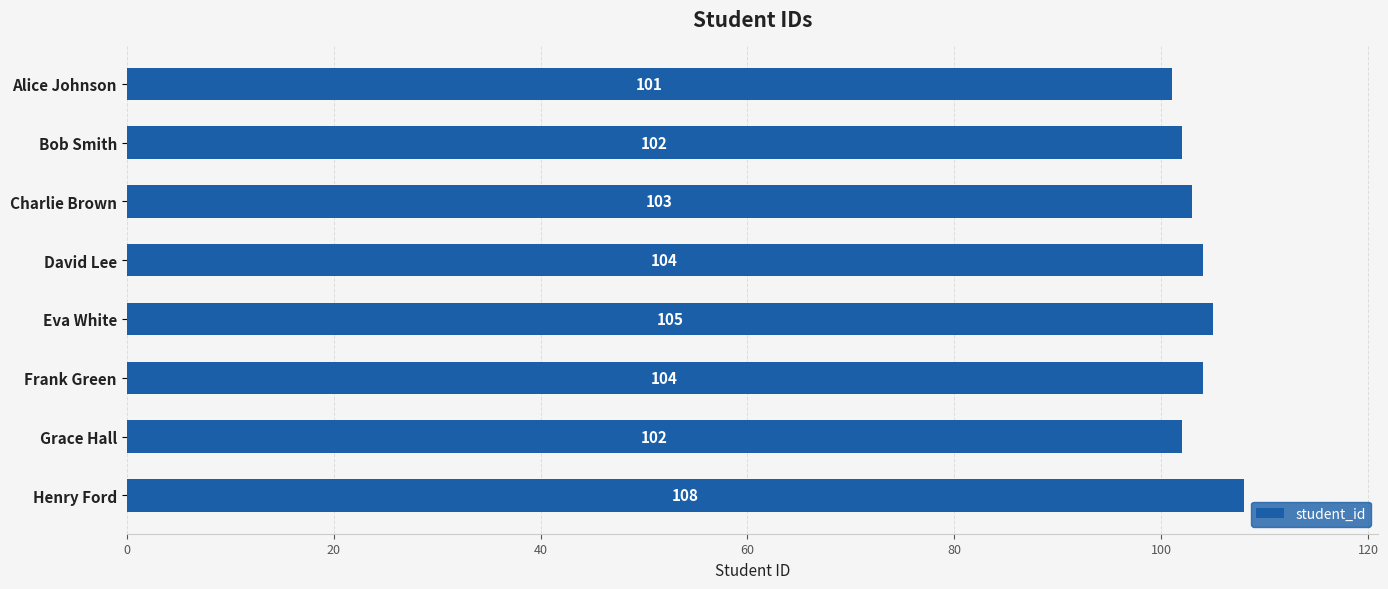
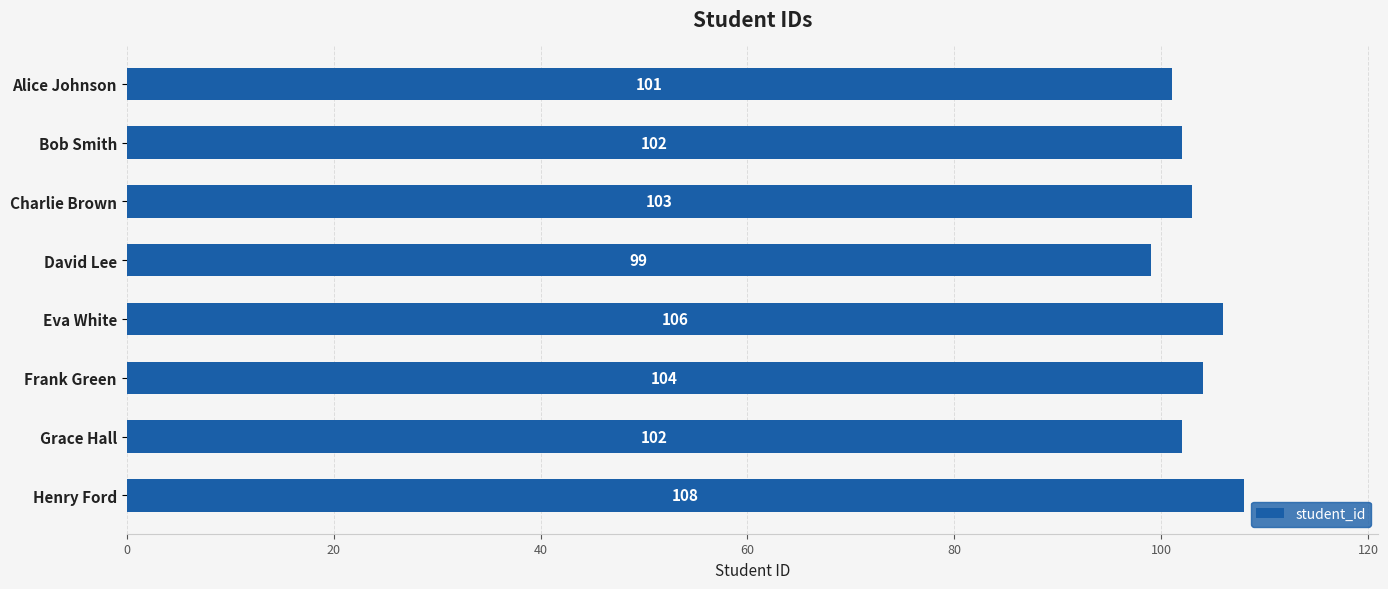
  {
    "Alice Johnson": 101,
    "Bob Smith": 102,
    "Charlie Brown": 103,
-   "David Lee": 104,
-   "Eva White": 105,
+   "David Lee": 99,
+   "Eva White": 106,
    "Frank Green": 104,
    "Grace Hall": 102,
    "Henry Ford": 108
  }
